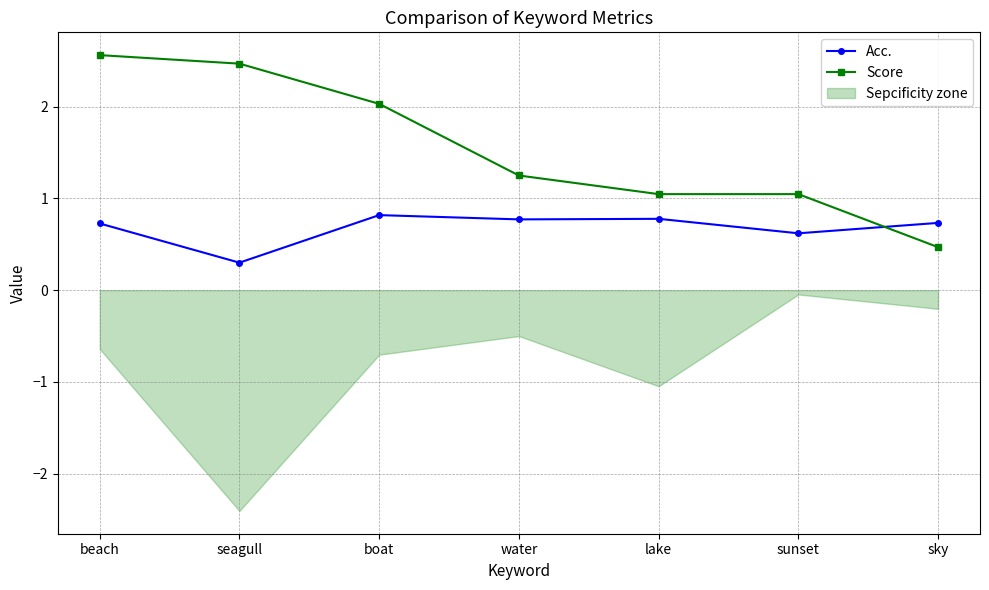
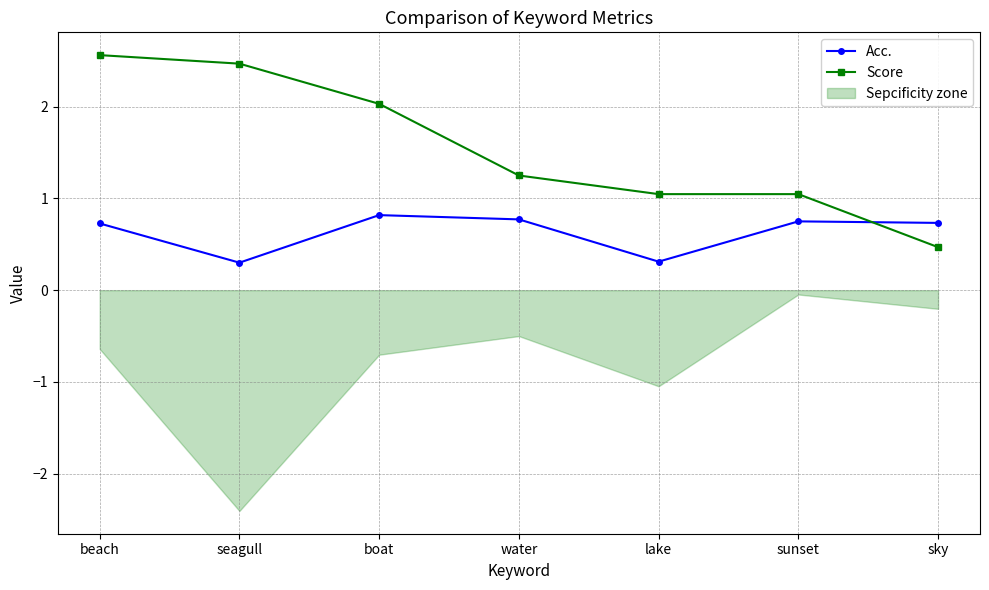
  {
    "Acc.": {
      "beach": 0.7,
      "seagull": 0.3,
      "boat": 0.8,
      "water": 0.8,
-     "lake": 0.8,
-     "sunset": 0.6,
+     "lake": 0.3,
+     "sunset": 0.8,
      "sky": 0.7
    }
  }
